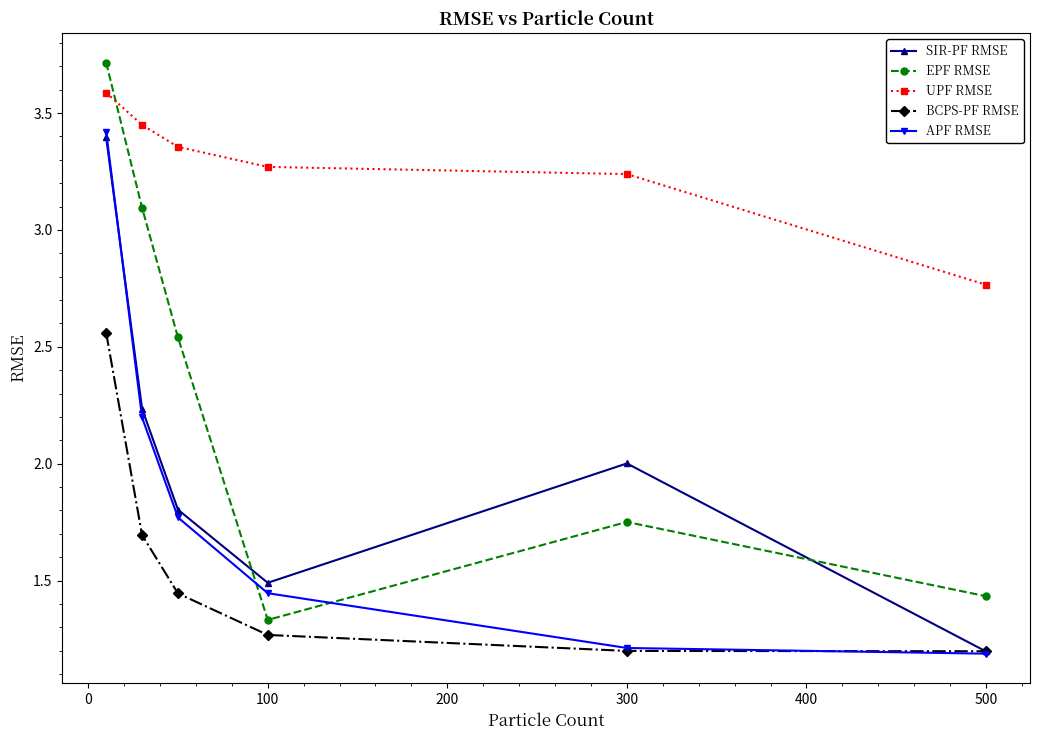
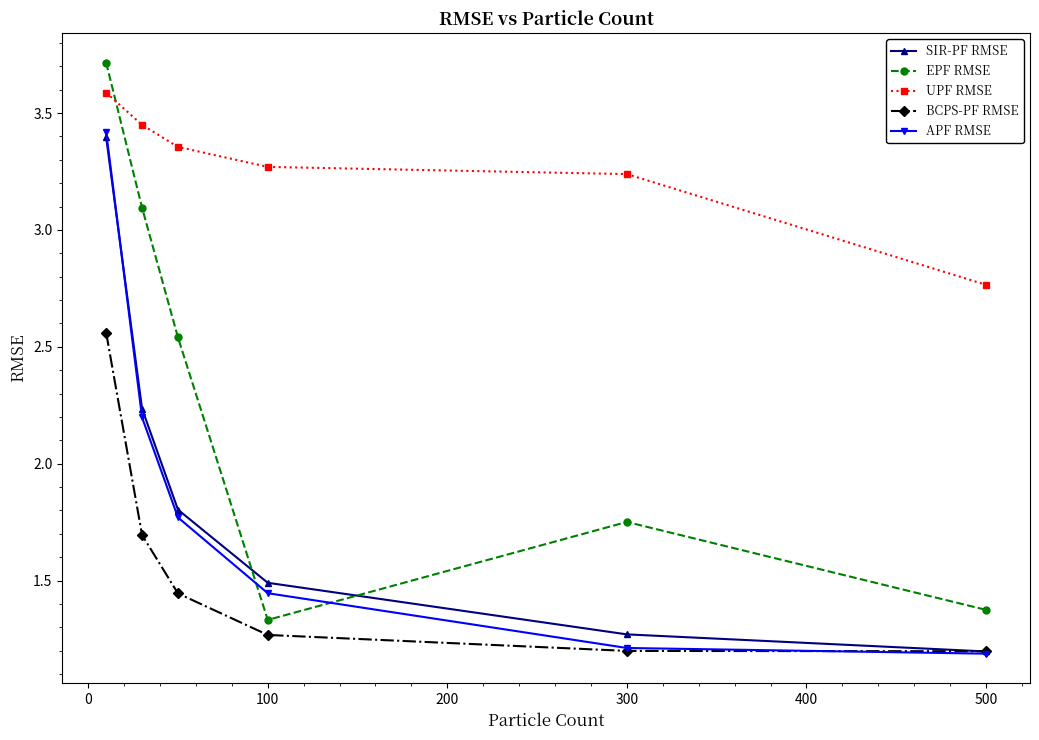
  {
    "SIR-PF RMSE": {
      "100": 1.49,
-     "300": 2.00
+     "300": 1.27
    },
    "EPF RMSE": {
      "100": 1.33,
      "300": 1.75,
-     "500": 1.43
+     "500": 1.37
    },
    "UPF RMSE": {
      "100": 3.27,
      "300": 3.24,
      "500": 2.77
    },
    "BCPS-PF RMSE": {
      "100": 1.27,
      "300": 1.20
    },
    "APF RMSE": {
      "100": 1.45,
      "300": 1.21
    }
  }
